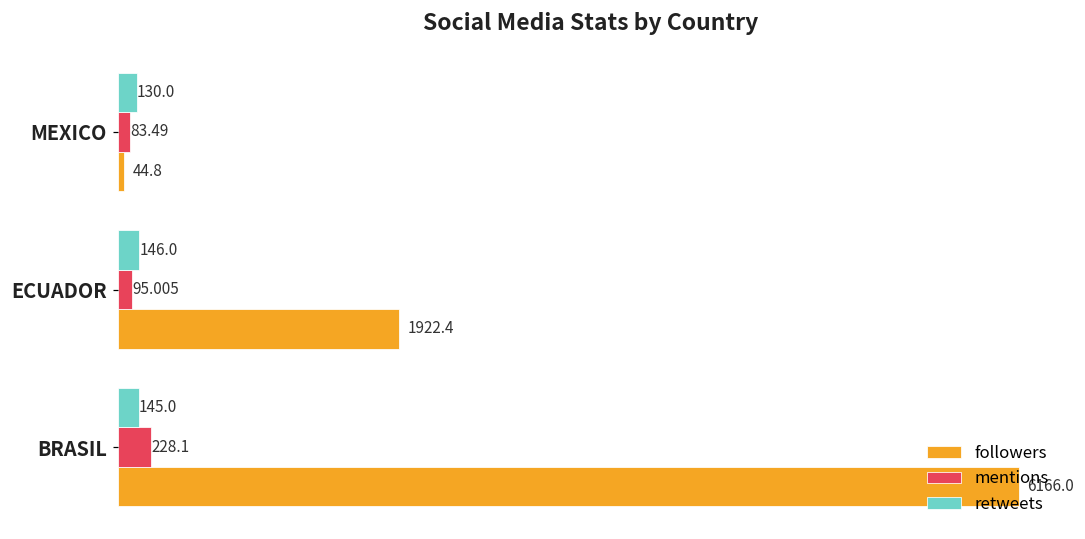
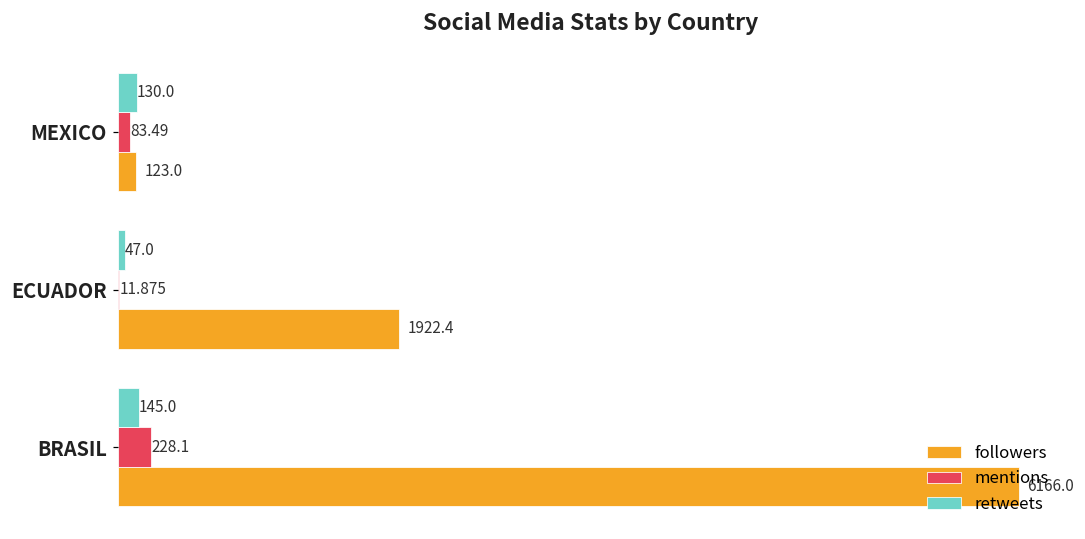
  {
    "followers": {
-     "MEXICO": 44.8,
+     "MEXICO": 123.0,
      "ECUADOR": 1922.4,
      "BRASIL": 6166.0
    },
    "mentions": {
      "MEXICO": 83.49,
-     "ECUADOR": 95.005,
+     "ECUADOR": 11.875,
      "BRASIL": 228.1
    },
    "retweets": {
      "MEXICO": 130.0,
-     "ECUADOR": 146.0,
+     "ECUADOR": 47.0,
      "BRASIL": 145.0
    }
  }
